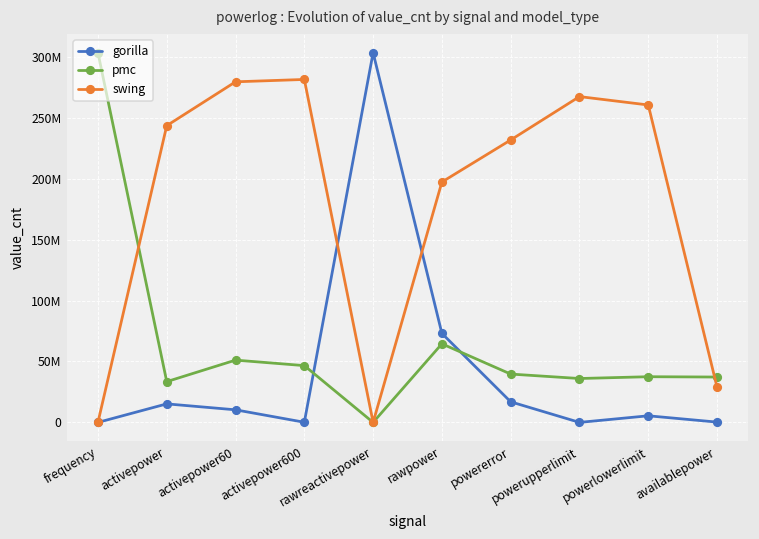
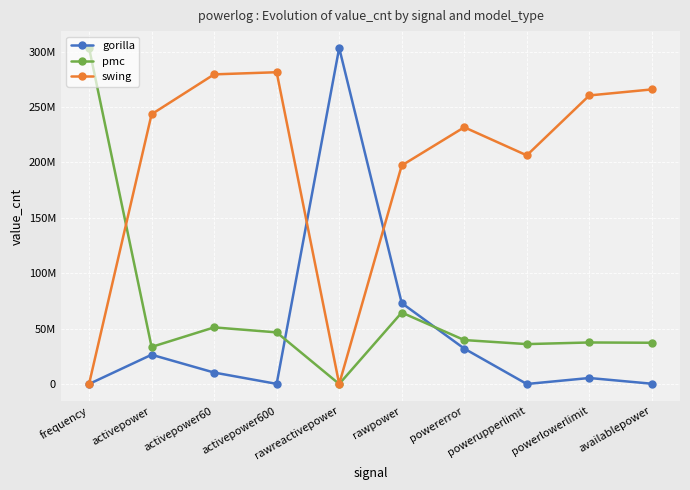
  {
    "gorilla": {
-     "activepower": 15000000,
+     "activepower": 26000000,
      "activepower60": 10000000,
      "activepower600": 0,
      "rawreactivepower": 303000000,
      "rawpower": 73000000,
-     "powererror": 17000000,
+     "powererror": 32000000,
      "powerupperlimit": 0,
      "powerlowerlimit": 5000000,
      "availablepower": 0
    },
    "pmc": {
      "activepower": 33000000,
      "activepower60": 51000000,
      "activepower600": 47000000,
      "rawpower": 64000000,
      "powererror": 40000000,
      "powerupperlimit": 36000000,
      "powerlowerlimit": 37000000,
      "availablepower": 37000000
    },
    "swing": {
      "activepower": 243000000,
      "activepower60": 279000000,
      "activepower600": 281000000,
      "rawpower": 197000000,
      "powererror": 232000000,
-     "powerupperlimit": 267000000,
+     "powerupperlimit": 206000000,
      "powerlowerlimit": 260000000,
-     "availablepower": 29000000
+     "availablepower": 266000000
    }
  }
